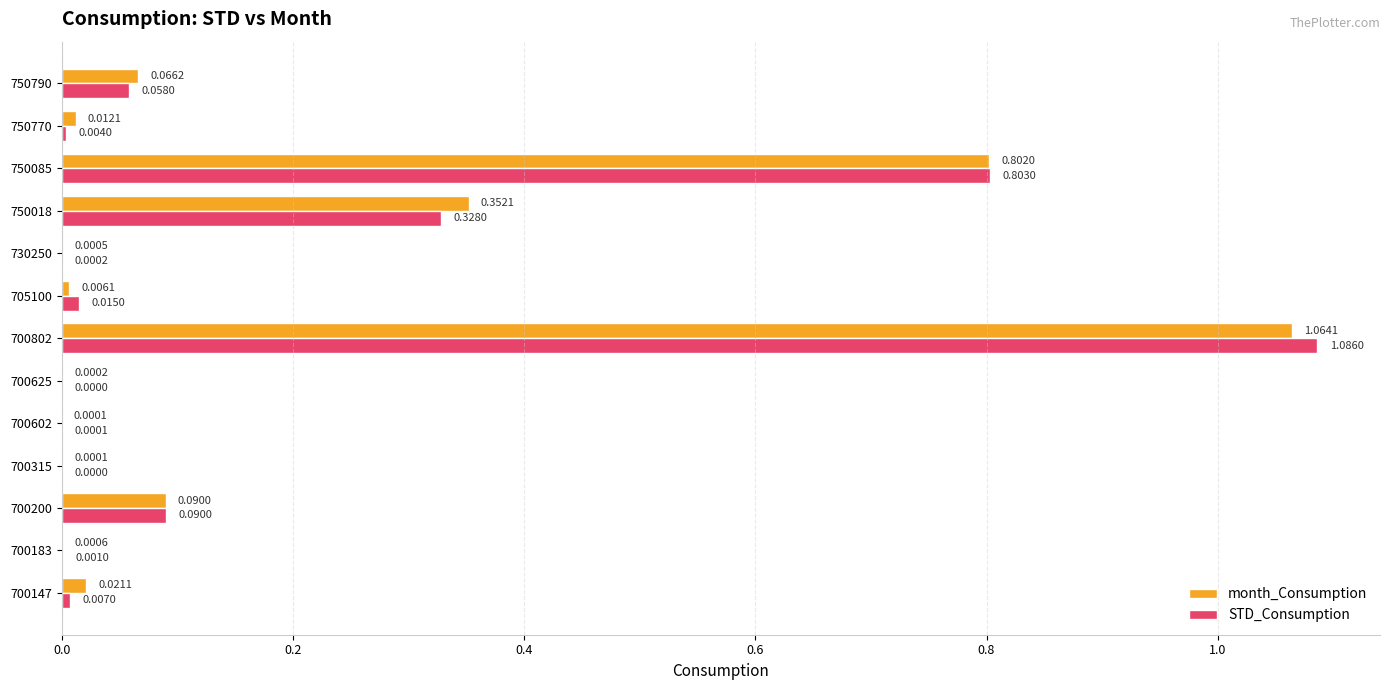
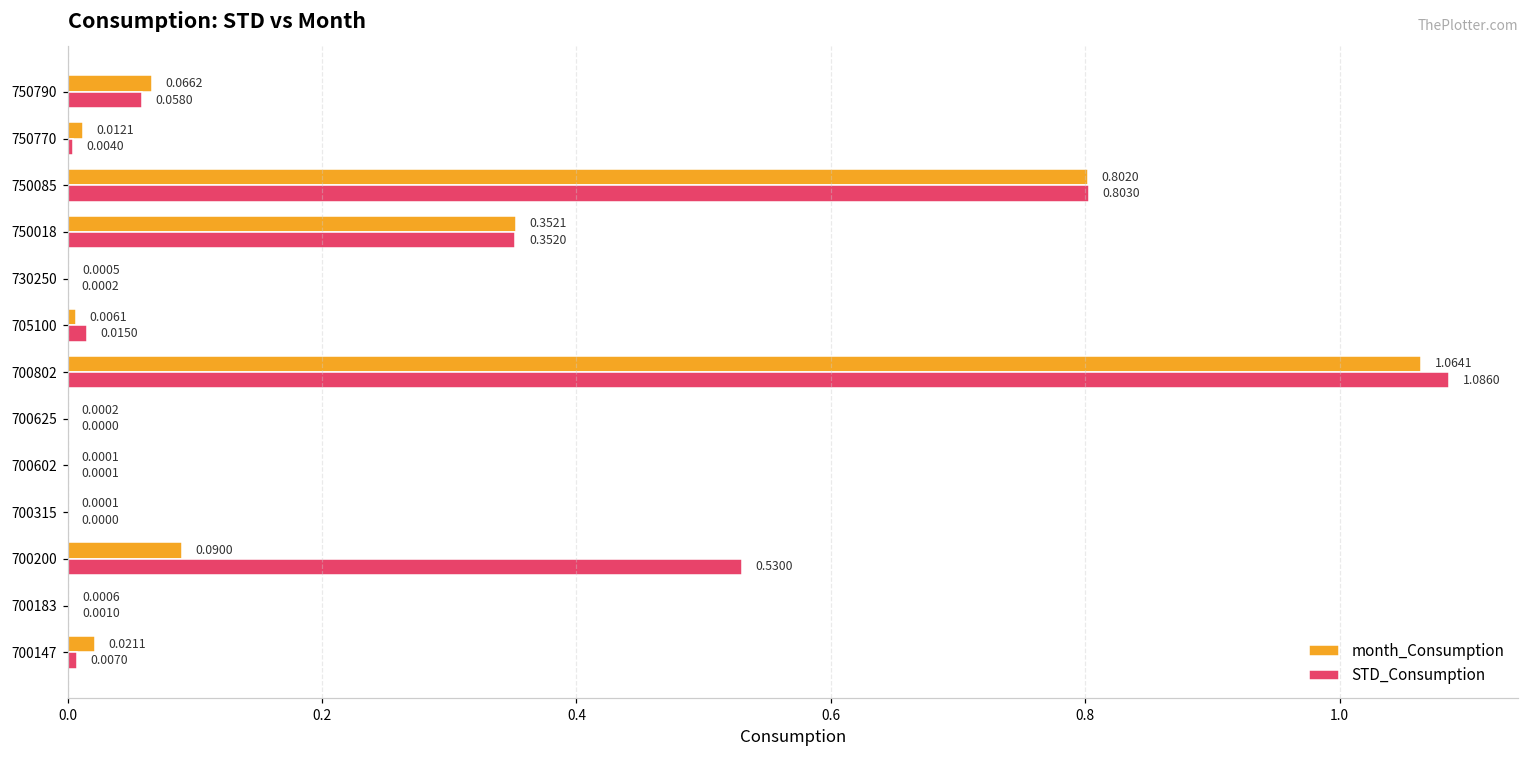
  {
    "month_Consumption": {
      "750790": 0.0662,
      "750770": 0.0121,
      "750085": 0.8020,
      "750018": 0.3521,
      "730250": 0.0005,
      "705100": 0.0061,
      "700802": 1.0641,
      "700625": 0.0002,
      "700602": 0.0001,
      "700315": 0.0001,
      "700200": 0.0900,
      "700183": 0.0006,
      "700147": 0.0211
    },
    "STD_Consumption": {
      "750790": 0.0580,
      "750770": 0.0040,
      "750085": 0.8030,
-     "750018": 0.3280,
+     "750018": 0.3520,
      "730250": 0.0002,
      "705100": 0.0150,
      "700802": 1.0860,
      "700625": 0.0000,
      "700602": 0.0001,
      "700315": 0.0000,
-     "700200": 0.0900,
+     "700200": 0.5300,
      "700183": 0.0010,
      "700147": 0.0070
    }
  }
